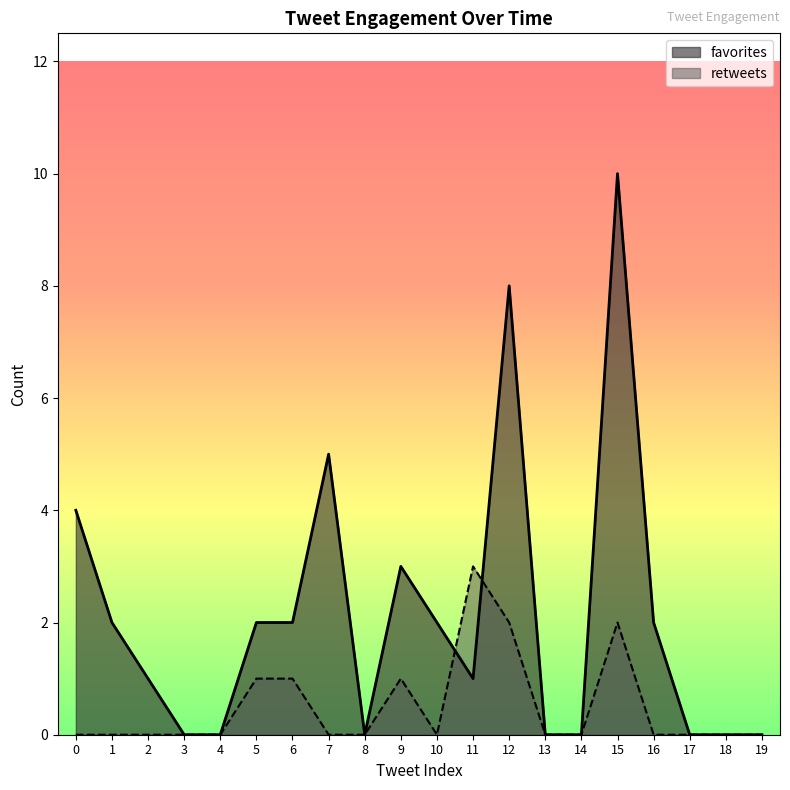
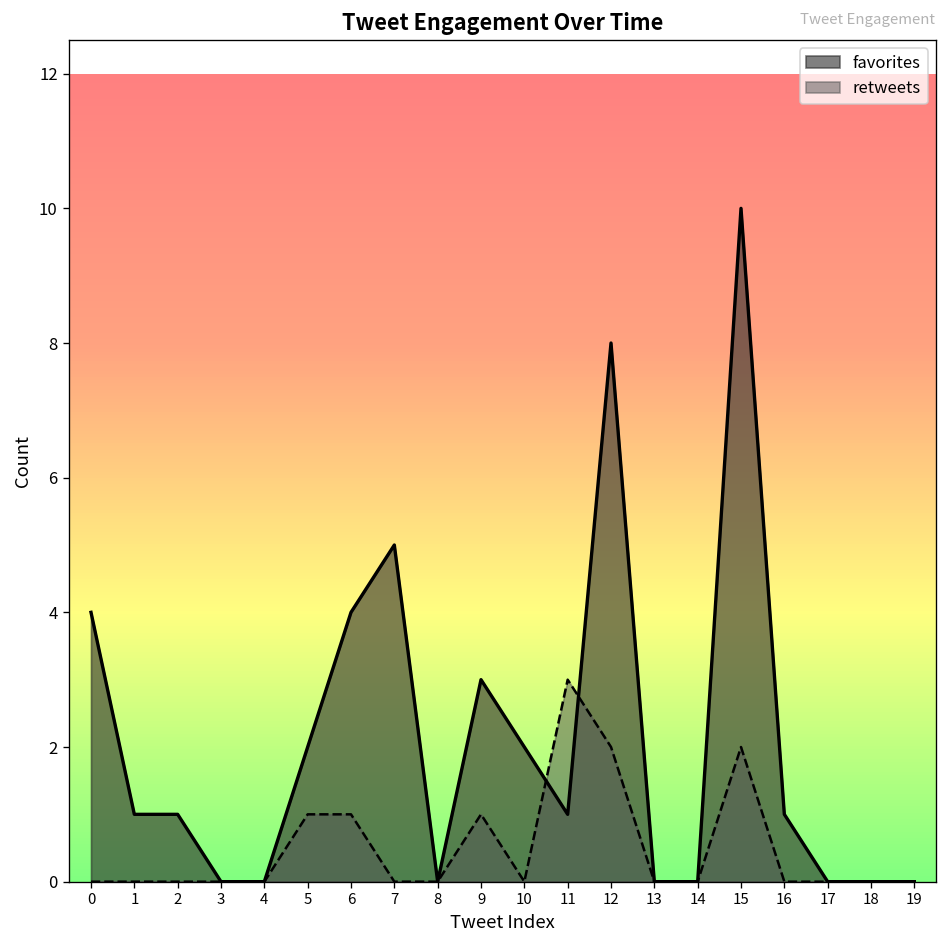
  {
    "favorites": {
      "0": 4,
-     "1": 2,
+     "1": 1,
      "2": 1,
      "5": 2,
-     "6": 2,
+     "6": 4,
      "7": 5,
      "9": 3,
      "10": 2,
      "11": 1,
      "12": 8,
      "15": 10,
-     "16": 2
+     "16": 1
    },
    "retweets": {
      "0": 0,
      "1": 0,
      "2": 0,
      "5": 1,
      "6": 1,
      "7": 0,
      "9": 1,
      "10": 0,
      "11": 3,
      "12": 2,
      "15": 2,
      "16": 0
    }
  }
